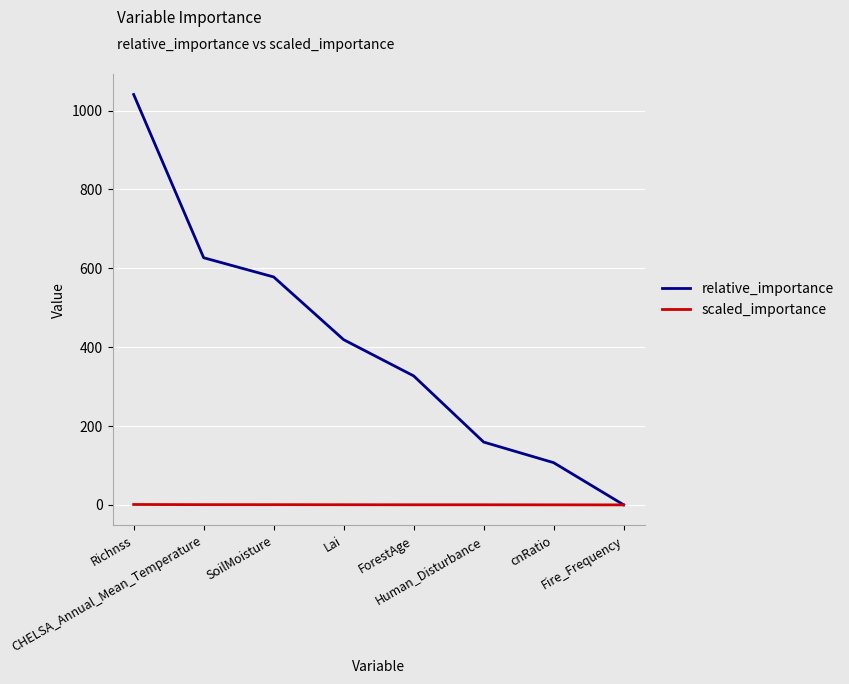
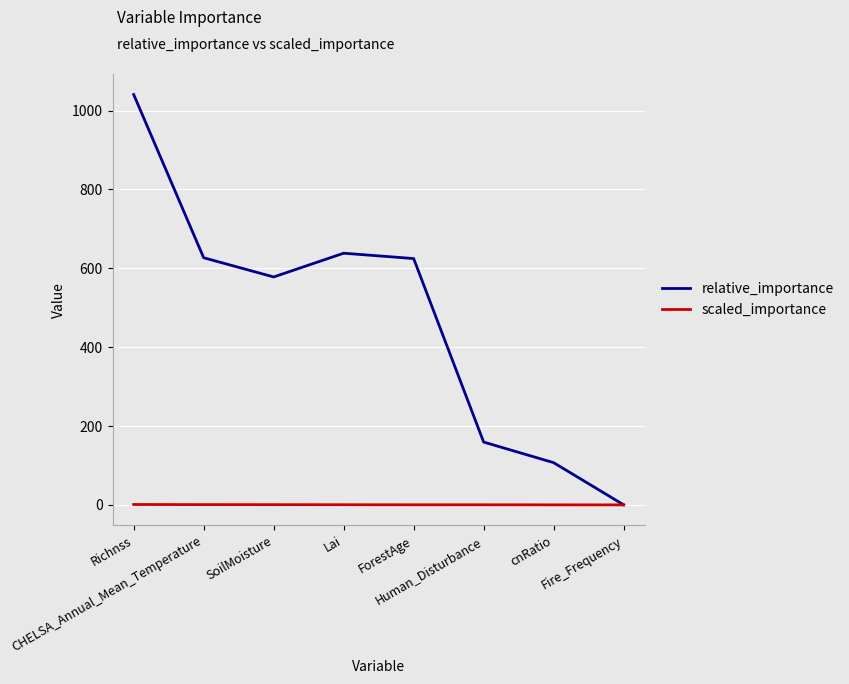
  {
    "relative_importance": {
      "Richnss": 1040,
      "CHELSA_Annual_Mean_Temperature": 630,
      "SoilMoisture": 580,
-     "Lai": 420,
-     "ForestAge": 330,
+     "Lai": 640,
+     "ForestAge": 620,
      "Human_Disturbance": 160,
      "cnRatio": 110
    },
    "scaled_importance": {
      "Richnss": 0,
      "CHELSA_Annual_Mean_Temperature": 0,
      "SoilMoisture": 0,
      "Lai": 0,
      "ForestAge": 0,
      "Human_Disturbance": 0,
      "cnRatio": 0
    }
  }
